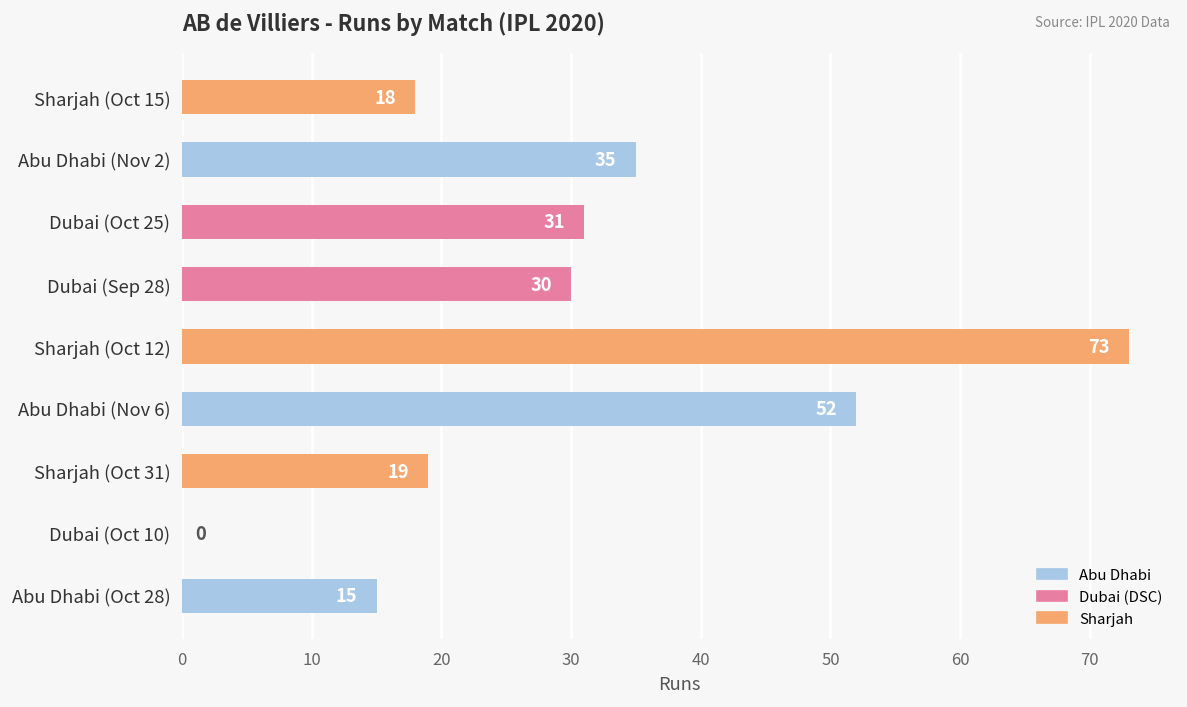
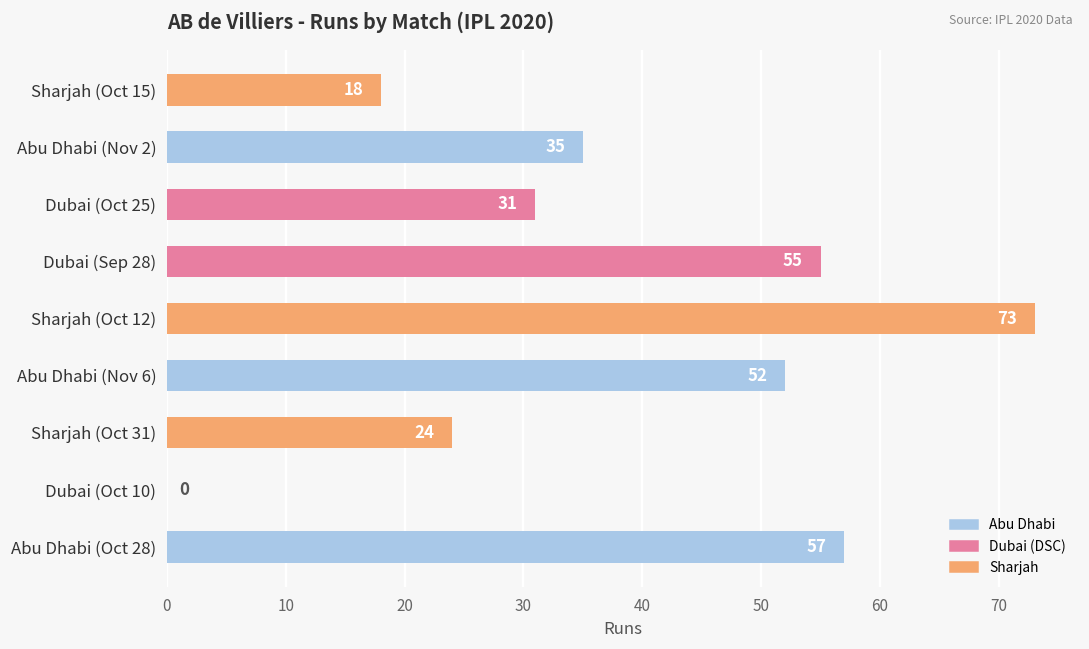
  {
    "Sharjah (Oct 15)": 18,
    "Abu Dhabi (Nov 2)": 35,
    "Dubai (Oct 25)": 31,
-   "Dubai (Sep 28)": 30,
+   "Dubai (Sep 28)": 55,
    "Sharjah (Oct 12)": 73,
    "Abu Dhabi (Nov 6)": 52,
-   "Sharjah (Oct 31)": 19,
+   "Sharjah (Oct 31)": 24,
    "Dubai (Oct 10)": 0,
-   "Abu Dhabi (Oct 28)": 15
+   "Abu Dhabi (Oct 28)": 57
  }
